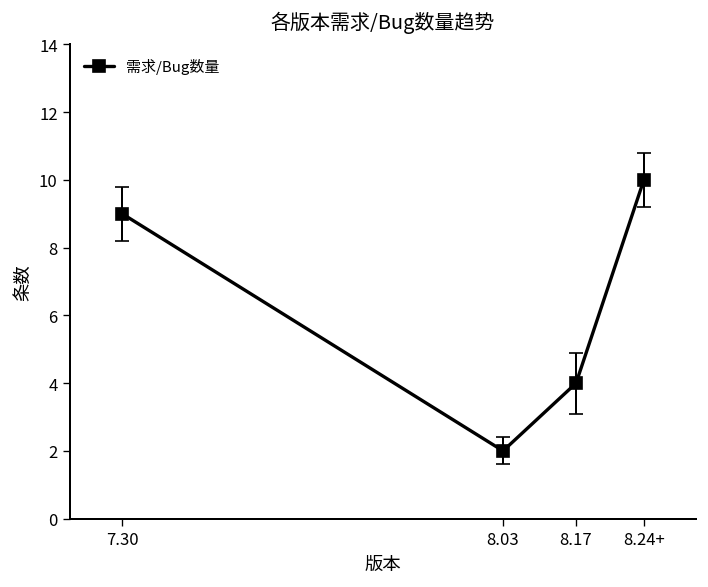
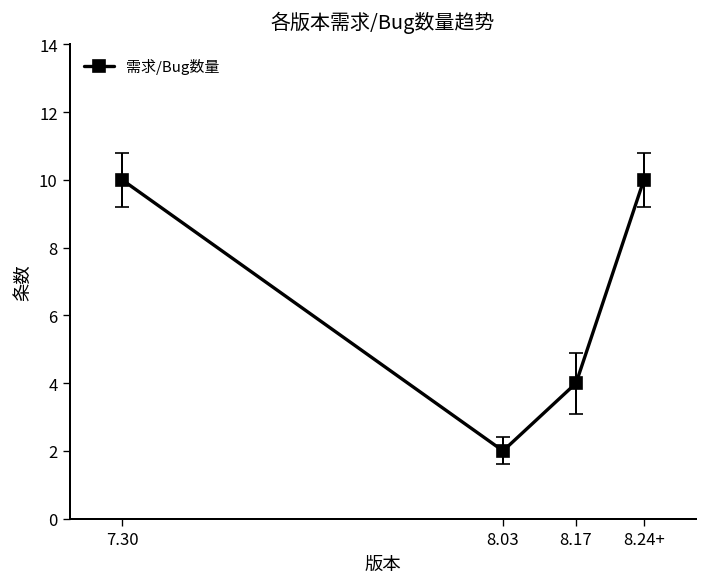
  {
    "需求/Bug数量": {
-     "7.30": 9,
+     "7.30": 10,
      "8.03": 2,
      "8.17": 4,
      "8.24+": 10
    }
  }
